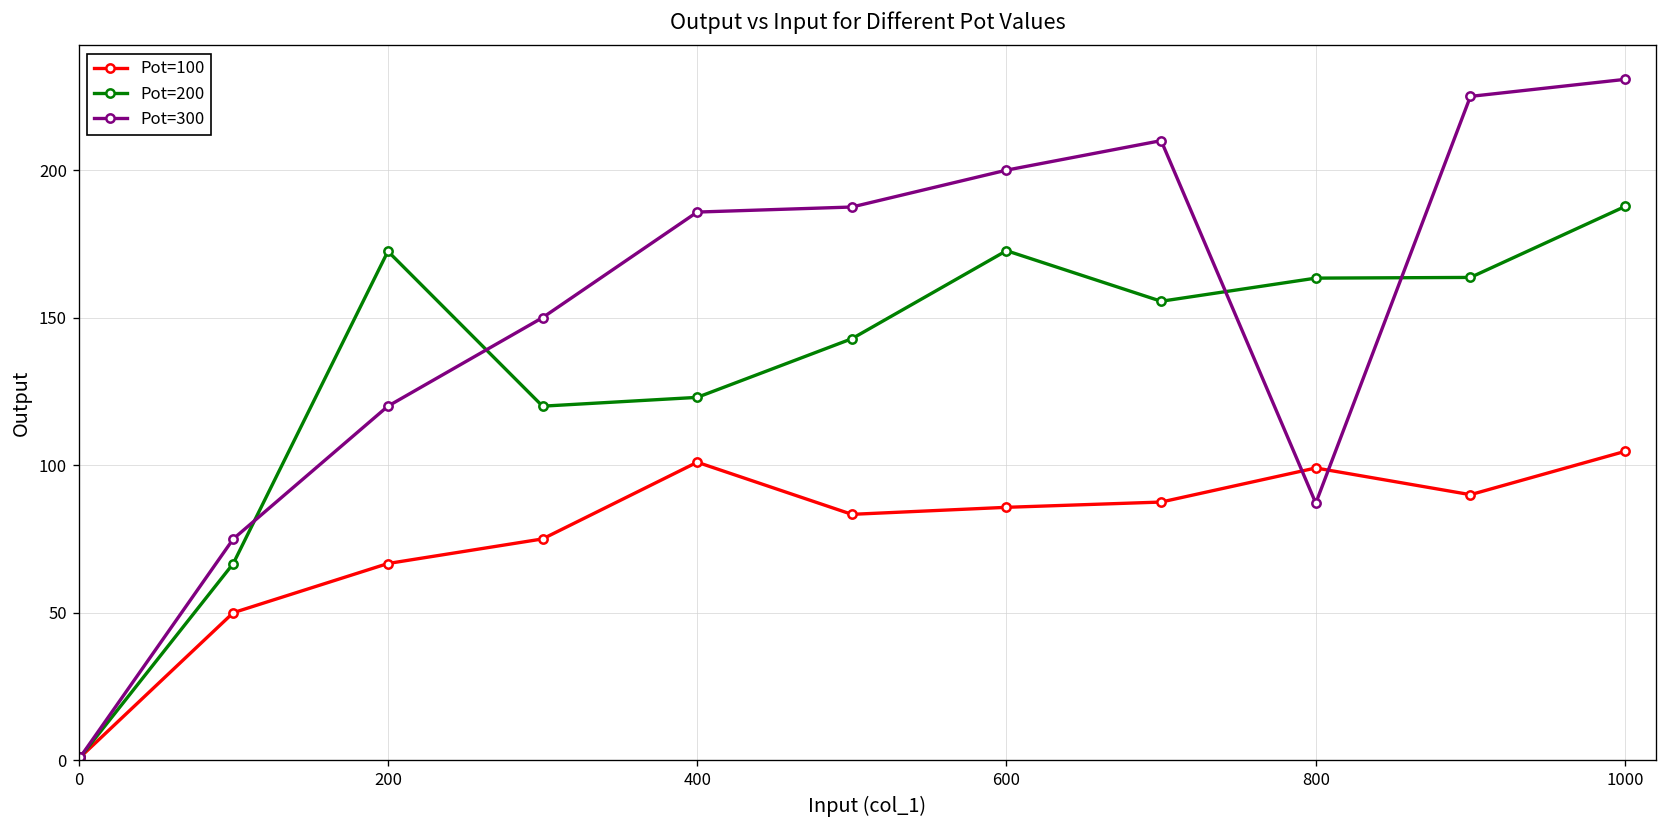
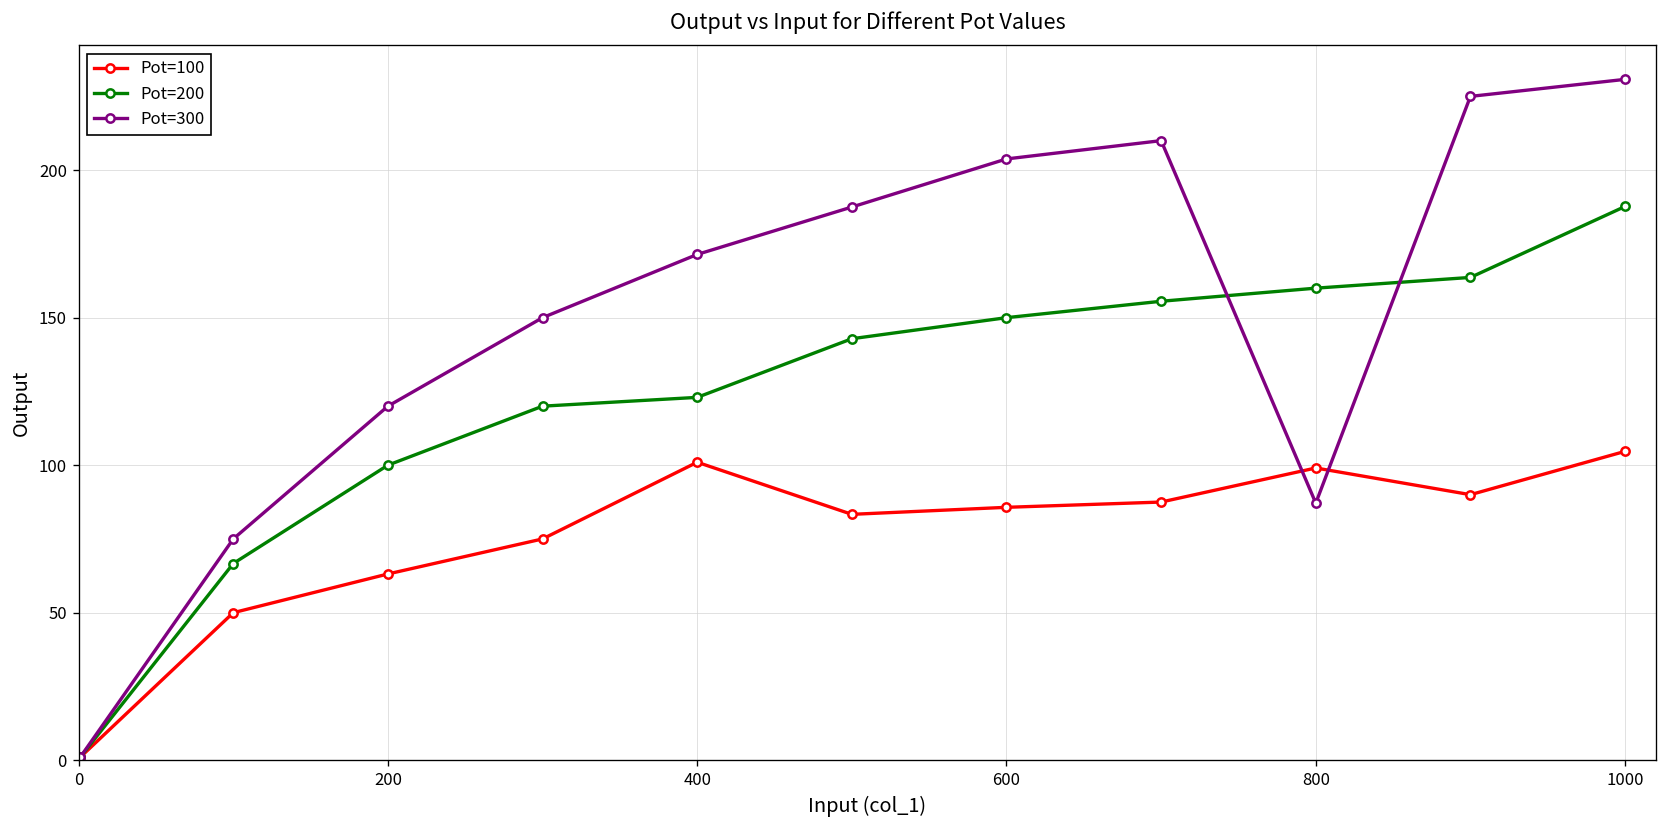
  {
    "Pot=100": {
-     "200": 67,
+     "200": 63,
      "400": 101,
      "600": 86,
      "800": 99,
      "1000": 105
    },
    "Pot=200": {
-     "200": 173,
+     "200": 100,
      "400": 123,
-     "600": 173,
-     "800": 163,
+     "600": 150,
+     "800": 160,
      "1000": 188
    },
    "Pot=300": {
      "200": 120,
-     "400": 186,
-     "600": 200,
+     "400": 171,
+     "600": 204,
      "800": 87,
      "1000": 231
    }
  }
